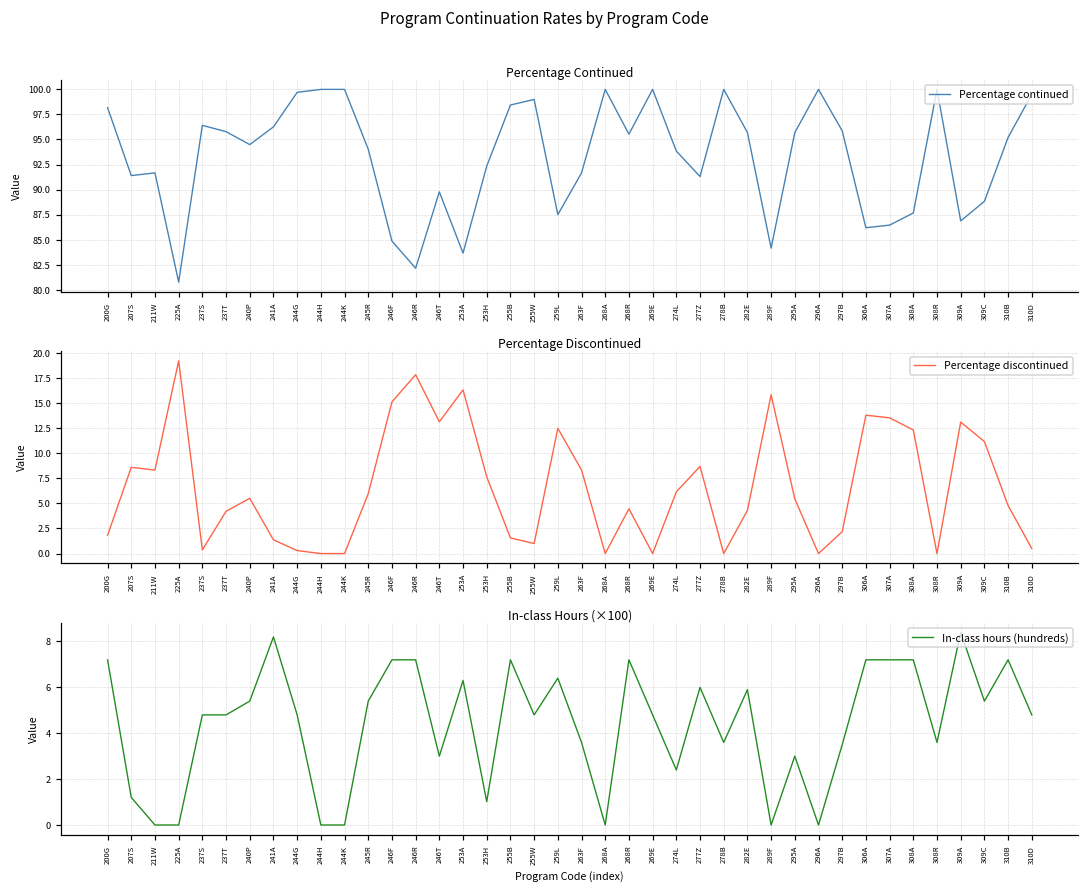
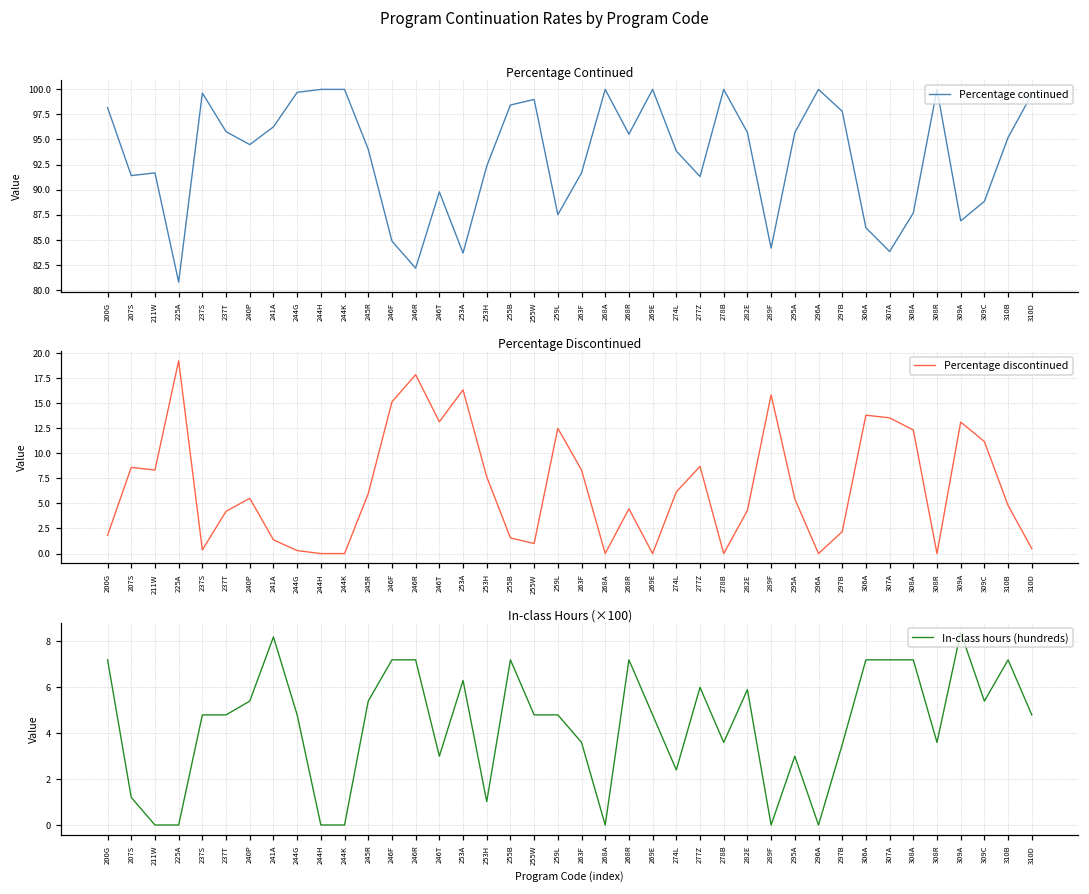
  {
    "Percentage Continued": {
      "200G": 98,
      "207S": 91,
      "211W": 92,
      "225A": 81,
-     "237S": 96,
+     "237S": 100,
      "237T": 96,
      "240P": 94,
      "241A": 96,
      "244G": 100,
      "244H": 100,
      "244K": 100,
      "245R": 94,
      "246F": 85,
      "246R": 82,
      "246T": 90,
      "253A": 84,
      "253H": 92,
      "255B": 98,
      "255W": 99,
      "259L": 88,
      "263F": 92,
      "268A": 100,
      "268R": 96,
      "269E": 100,
      "274L": 94,
      "277Z": 91,
      "278B": 100,
      "282E": 96,
      "289F": 84,
      "295A": 96,
      "296A": 100,
-     "297B": 96,
+     "297B": 98,
      "306A": 86,
-     "307A": 86,
+     "307A": 84,
      "308A": 88,
      "309A": 87,
      "309C": 89,
      "310B": 95
    },
    "Percentage Discontinued": {
      "200G": 2,
      "207S": 9,
      "211W": 8,
      "225A": 19,
      "237S": 0,
      "237T": 4,
      "240P": 6,
      "241A": 1,
      "244G": 0,
      "244H": 0,
      "244K": 0,
      "245R": 6,
      "246F": 15,
      "246R": 18,
      "246T": 13,
      "253A": 16,
      "253H": 8,
      "255B": 2,
      "255W": 1,
      "259L": 13,
      "263F": 8,
      "268A": 0,
      "268R": 4,
      "269E": 0,
      "274L": 6,
      "277Z": 9,
      "278B": 0,
      "282E": 4,
      "289F": 16,
      "295A": 5,
      "296A": 0,
      "297B": 2,
      "306A": 14,
      "307A": 14,
      "308A": 12,
      "308R": 0,
      "309A": 13,
      "309C": 11,
      "310B": 5,
      "310D": 0
    },
    "In-class Hours (×100)": {
      "200G": 7.2,
      "207S": 1.2,
      "211W": 0.0,
      "225A": 0.0,
      "237S": 4.8,
      "237T": 4.8,
      "240P": 5.4,
      "241A": 8.2,
      "244G": 4.8,
      "244H": 0.0,
      "244K": 0.0,
      "245R": 5.4,
      "246F": 7.2,
      "246R": 7.2,
      "246T": 3.0,
      "253A": 6.3,
      "253H": 1.0,
      "255B": 7.2,
      "255W": 4.8,
-     "259L": 6.4,
+     "259L": 4.8,
      "263F": 3.6,
      "268A": 0.0,
      "268R": 7.2,
      "269E": 4.8,
      "274L": 2.4,
      "277Z": 6.0,
      "278B": 3.6,
      "282E": 5.9,
      "289F": 0.0,
      "295A": 3.0,
      "296A": 0.0,
      "297B": 3.5,
      "306A": 7.2,
      "307A": 7.2,
      "308A": 7.2,
      "308R": 3.6,
      "309C": 5.4,
      "310B": 7.2,
      "310D": 4.8
    }
  }
